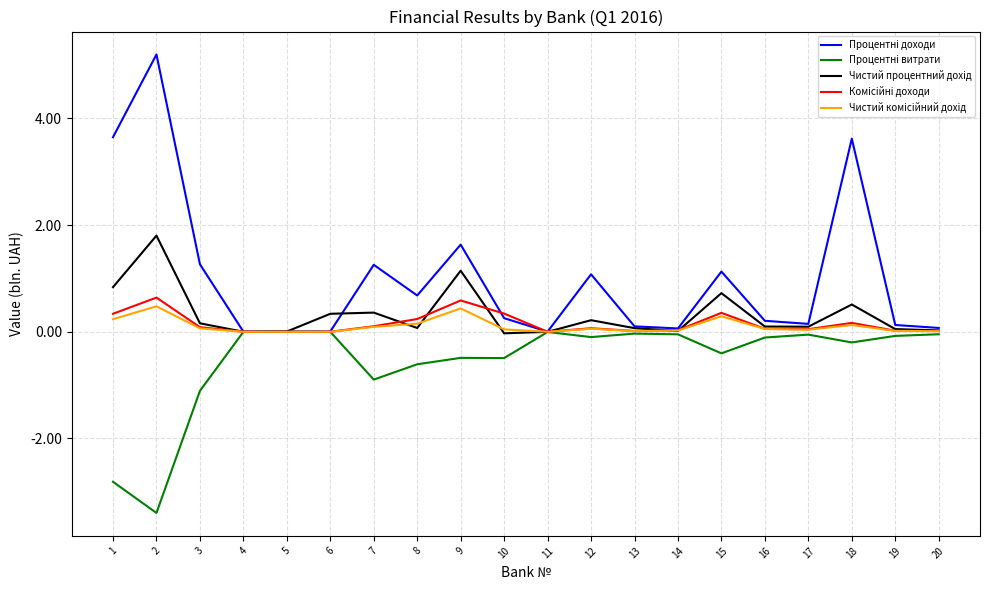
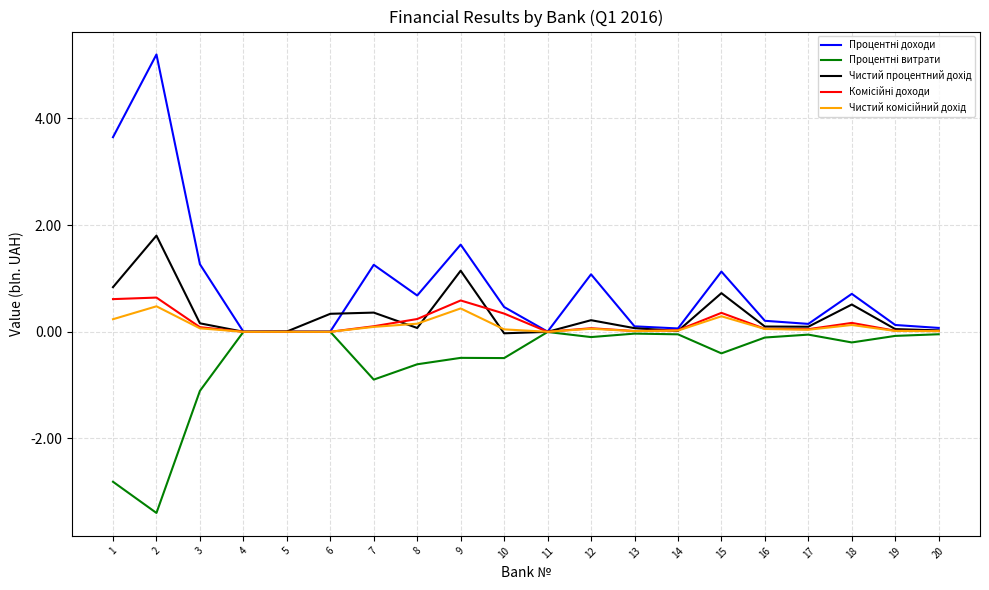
  {
    "Процентні доходи": {
      "1": 3.6,
      "2": 5.2,
      "3": 1.3,
      "7": 1.3,
      "8": 0.7,
      "9": 1.6,
-     "10": 0.3,
+     "10": 0.5,
      "12": 1.1,
      "15": 1.1,
      "16": 0.2,
      "17": 0.1,
-     "18": 3.6,
+     "18": 0.7,
      "19": 0.1
    },
    "Процентні витрати": {
      "1": -2.8,
      "2": -3.4,
      "3": -1.1,
      "7": -0.9,
      "8": -0.6,
      "9": -0.5,
      "10": -0.5,
      "12": -0.1,
      "14": 0.0,
      "15": -0.4,
      "16": -0.1,
      "17": -0.1,
      "18": -0.2,
      "19": -0.1,
      "20": 0.0
    },
    "Чистий процентний дохід": {
      "1": 0.8,
      "2": 1.8,
      "3": 0.2,
      "6": 0.3,
      "7": 0.4,
      "8": 0.1,
      "9": 1.1,
      "10": 0.0,
      "12": 0.2,
      "15": 0.7,
      "18": 0.5
    },
    "Комісійні доходи": {
-     "1": 0.3,
+     "1": 0.6,
      "2": 0.6,
      "8": 0.2,
      "9": 0.6,
      "10": 0.3,
      "15": 0.4
    },
    "Чистий комісійний дохід": {
      "1": 0.2,
      "2": 0.5,
      "8": 0.2,
      "9": 0.4,
      "10": 0.0,
      "15": 0.3
    }
  }
